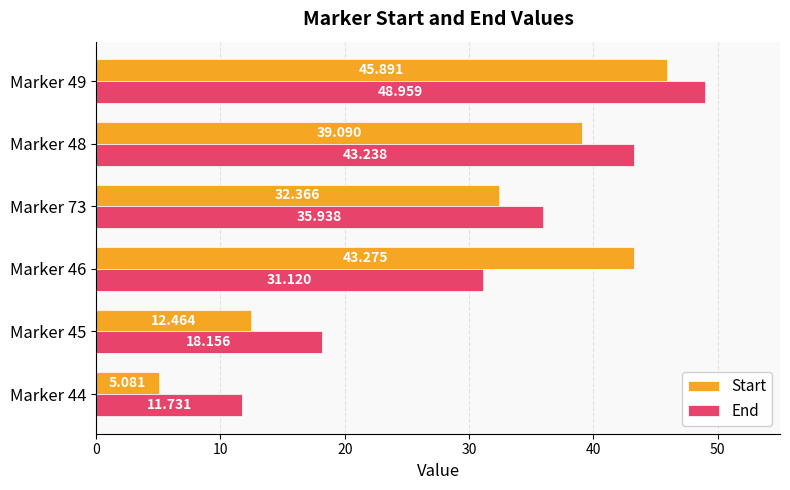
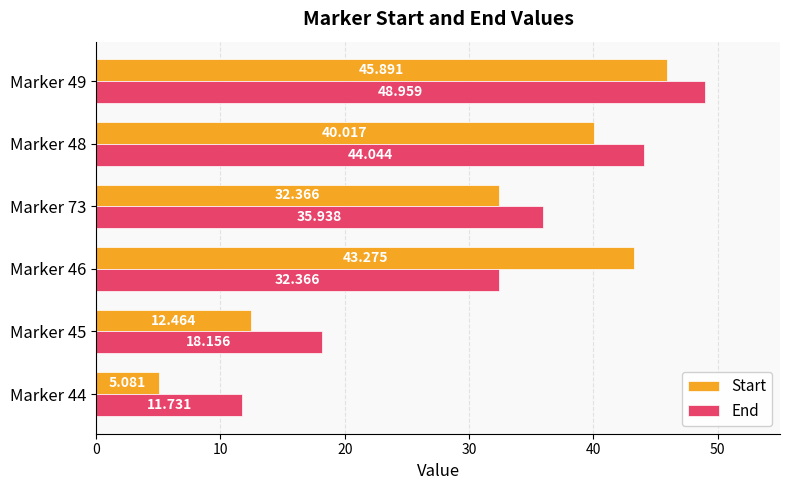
  {
    "Start": {
      "Marker 49": 45.891,
-     "Marker 48": 39.090,
+     "Marker 48": 40.017,
      "Marker 73": 32.366,
      "Marker 46": 43.275,
      "Marker 45": 12.464,
      "Marker 44": 5.081
    },
    "End": {
      "Marker 49": 48.959,
-     "Marker 48": 43.238,
+     "Marker 48": 44.044,
      "Marker 73": 35.938,
-     "Marker 46": 31.120,
+     "Marker 46": 32.366,
      "Marker 45": 18.156,
      "Marker 44": 11.731
    }
  }
